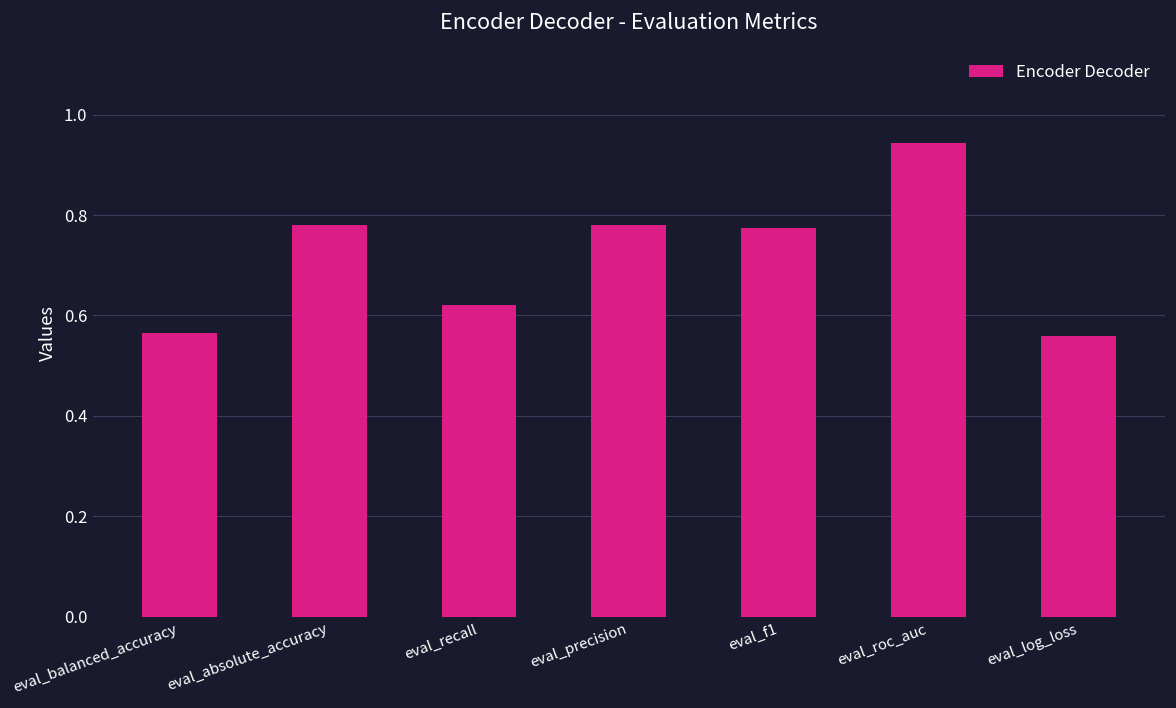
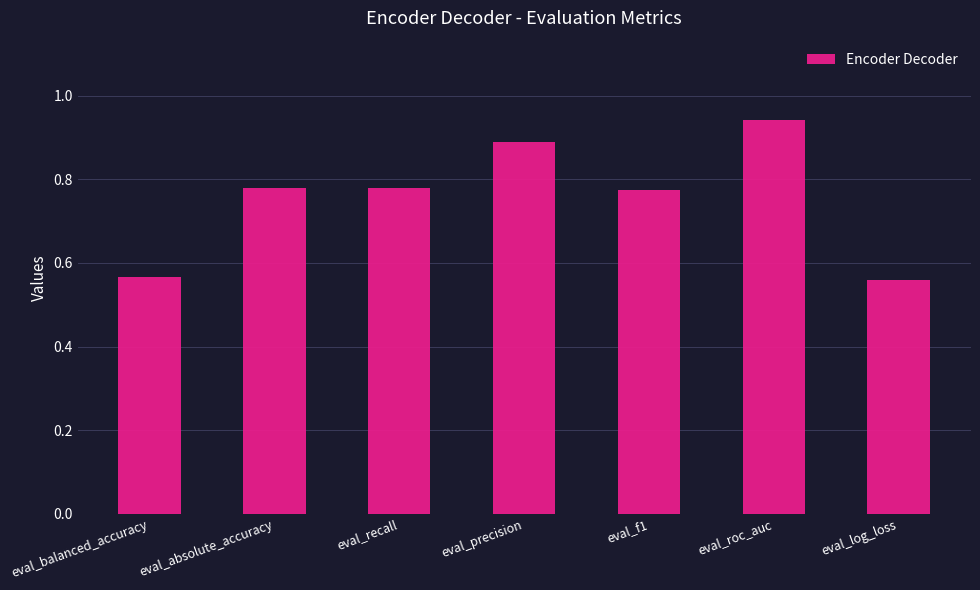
  {
    "eval_balanced_accuracy": 0.57,
    "eval_absolute_accuracy": 0.78,
-   "eval_recall": 0.62,
-   "eval_precision": 0.78,
+   "eval_recall": 0.78,
+   "eval_precision": 0.89,
    "eval_f1": 0.77,
    "eval_roc_auc": 0.94,
    "eval_log_loss": 0.56
  }
